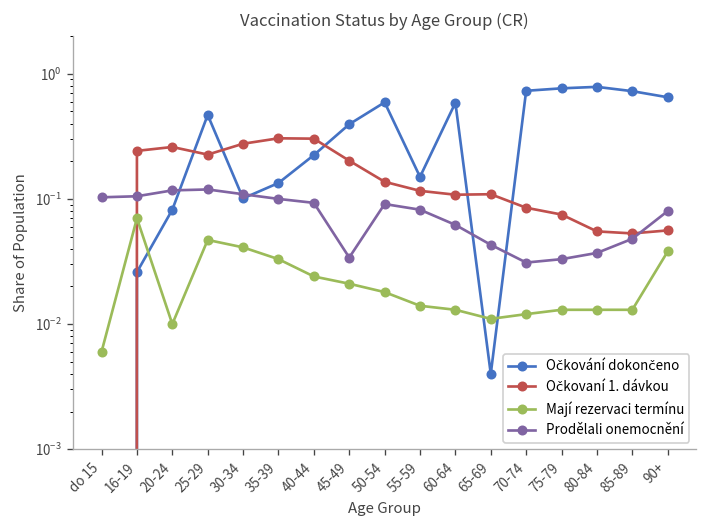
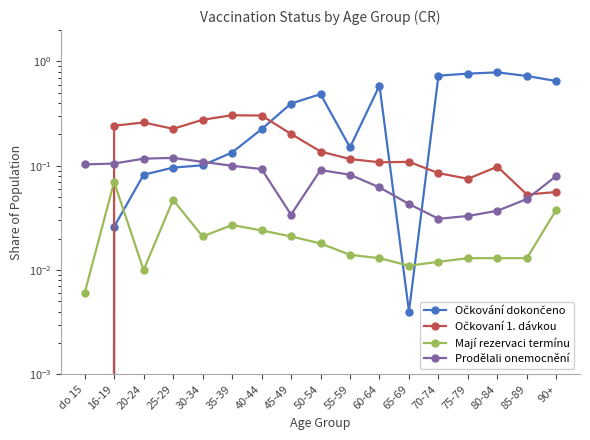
  {
    "Očkování dokončeno": {
      "16-19": 0.026,
      "20-24": 0.08,
-     "25-29": 0.5,
+     "25-29": 0.10,
      "30-34": 0.10,
      "35-39": 0.13,
      "40-44": 0.22,
      "45-49": 0.40,
-     "50-54": 0.6,
+     "50-54": 0.5,
      "55-59": 0.15,
      "60-64": 0.6,
      "65-69": 0.0040,
      "70-74": 0.7,
      "75-79": 0.8,
      "80-84": 0.8,
      "85-89": 0.7,
      "90+": 0.6
    },
    "Očkovaní 1. dávkou": {
      "16-19": 0.24,
      "20-24": 0.26,
      "25-29": 0.23,
      "30-34": 0.28,
      "35-39": 0.31,
      "40-44": 0.30,
      "45-49": 0.20,
      "50-54": 0.14,
      "55-59": 0.12,
      "60-64": 0.11,
      "65-69": 0.11,
      "70-74": 0.09,
      "75-79": 0.08,
-     "80-84": 0.06,
+     "80-84": 0.10,
      "85-89": 0.05,
      "90+": 0.06
    },
    "Mají rezervaci termínu": {
      "do 15": 0.006,
      "16-19": 0.07,
      "20-24": 0.010,
      "25-29": 0.05,
-     "30-34": 0.041,
-     "35-39": 0.033,
+     "30-34": 0.021,
+     "35-39": 0.027,
      "40-44": 0.024,
      "45-49": 0.021,
      "50-54": 0.018,
      "55-59": 0.014,
      "60-64": 0.013,
      "65-69": 0.011,
      "70-74": 0.012,
      "75-79": 0.013,
      "80-84": 0.013,
      "85-89": 0.013,
      "90+": 0.038
    },
    "Prodělali onemocnění": {
      "do 15": 0.10,
      "16-19": 0.11,
      "20-24": 0.12,
      "25-29": 0.12,
      "30-34": 0.11,
      "35-39": 0.10,
      "40-44": 0.09,
      "45-49": 0.034,
      "50-54": 0.09,
      "55-59": 0.08,
      "60-64": 0.06,
      "65-69": 0.043,
      "70-74": 0.031,
      "75-79": 0.033,
      "80-84": 0.037,
      "85-89": 0.05,
      "90+": 0.08
    }
  }
